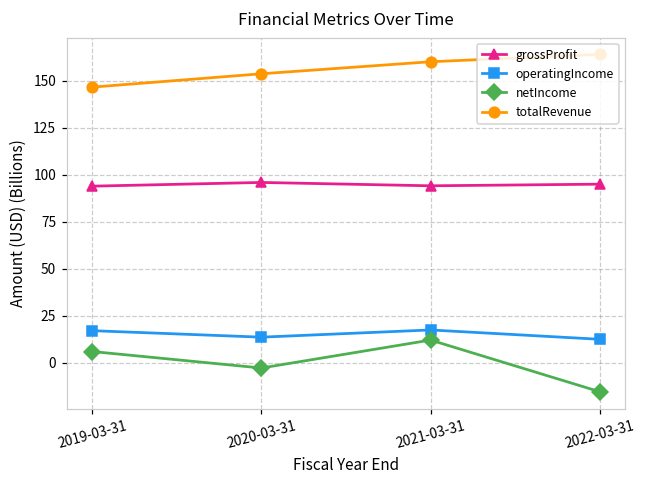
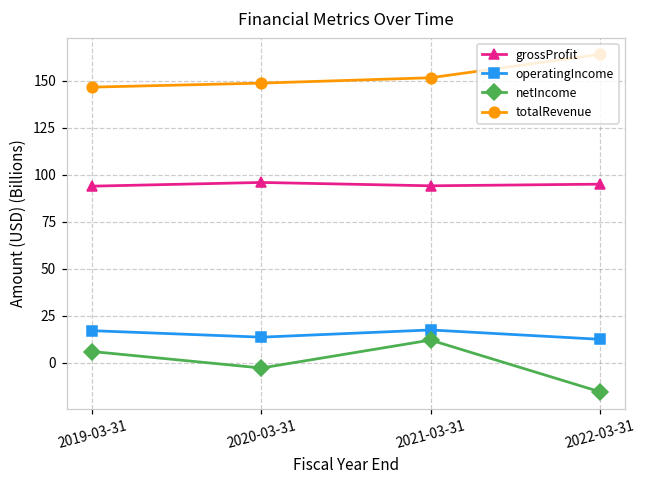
  {
    "grossProfit": {
      "2019-03-31": 94,
      "2020-03-31": 96,
      "2021-03-31": 94,
      "2022-03-31": 95
    },
    "operatingIncome": {
      "2019-03-31": 17,
      "2020-03-31": 14,
      "2021-03-31": 18,
      "2022-03-31": 13
    },
    "netIncome": {
      "2019-03-31": 6,
      "2020-03-31": -3,
      "2021-03-31": 12,
      "2022-03-31": -15
    },
    "totalRevenue": {
      "2019-03-31": 147,
-     "2020-03-31": 154,
-     "2021-03-31": 160
+     "2020-03-31": 149,
+     "2021-03-31": 152
    }
  }
